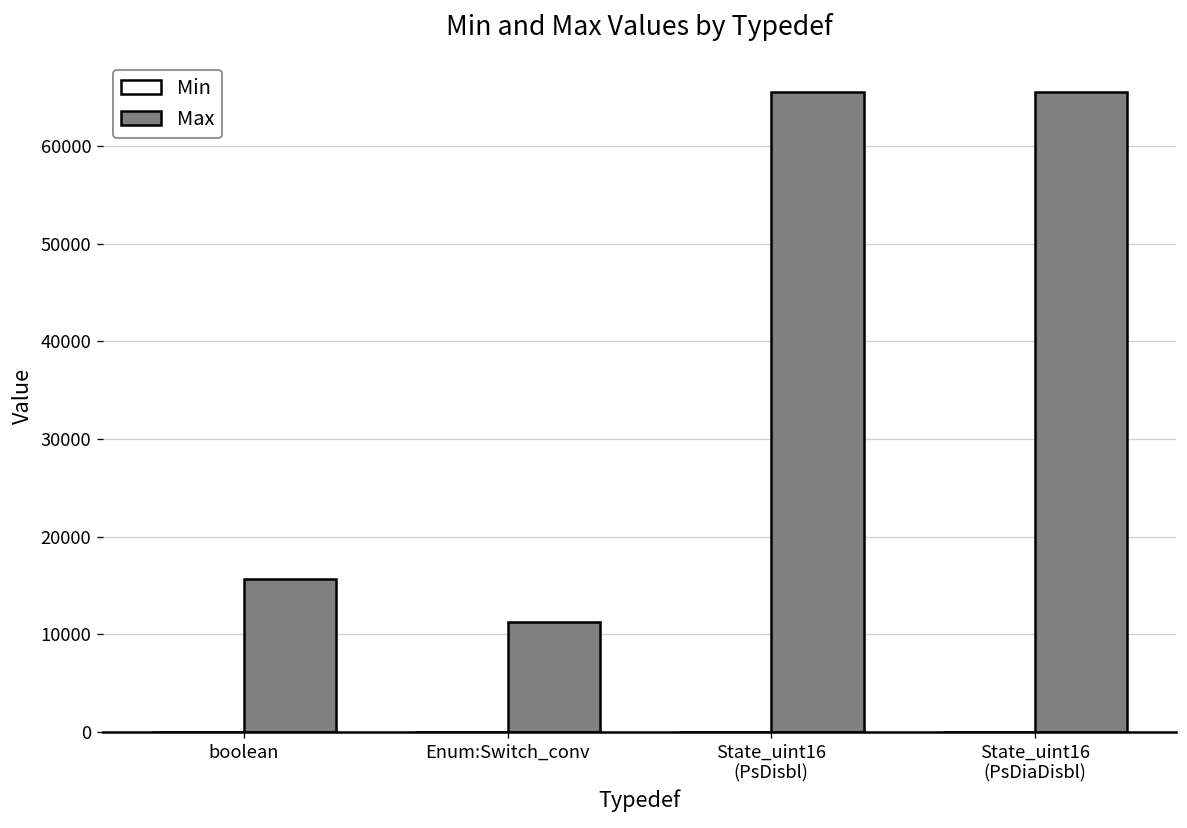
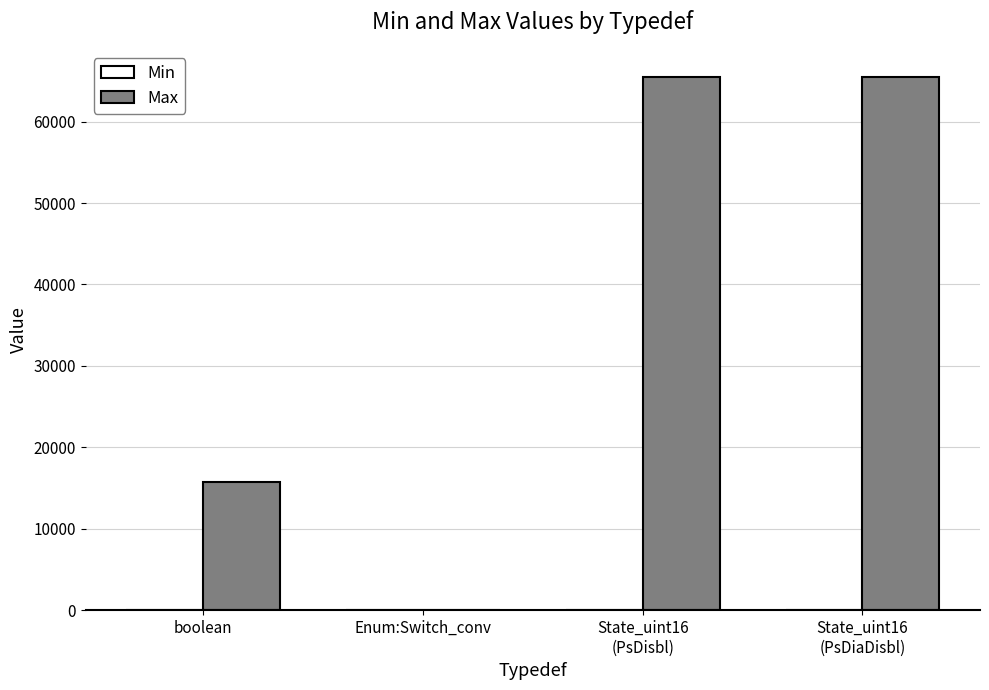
  {
    "Min": {
      "boolean": 0,
      "Enum:Switch_conv": 0,
      "State_uint16 (PsDisbl)": 0,
      "State_uint16 (PsDiaDisbl)": 0
    },
    "Max": {
      "boolean": 16000,
-     "Enum:Switch_conv": 11000,
+     "Enum:Switch_conv": 0,
      "State_uint16 (PsDisbl)": 66000,
      "State_uint16 (PsDiaDisbl)": 66000
    }
  }
